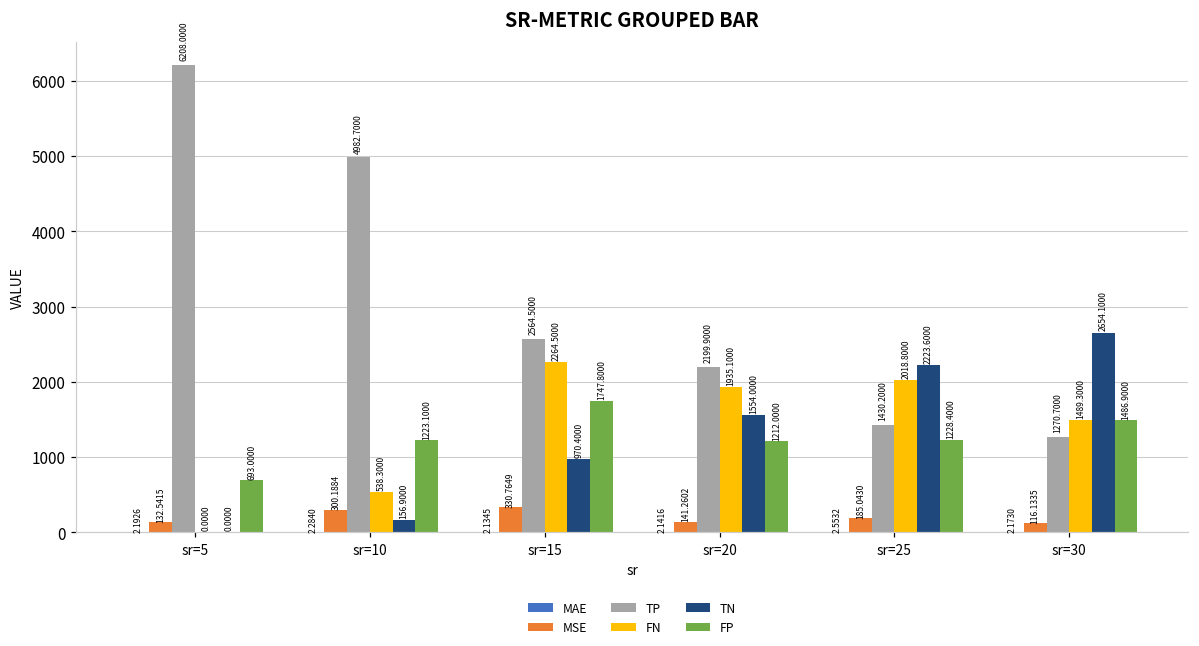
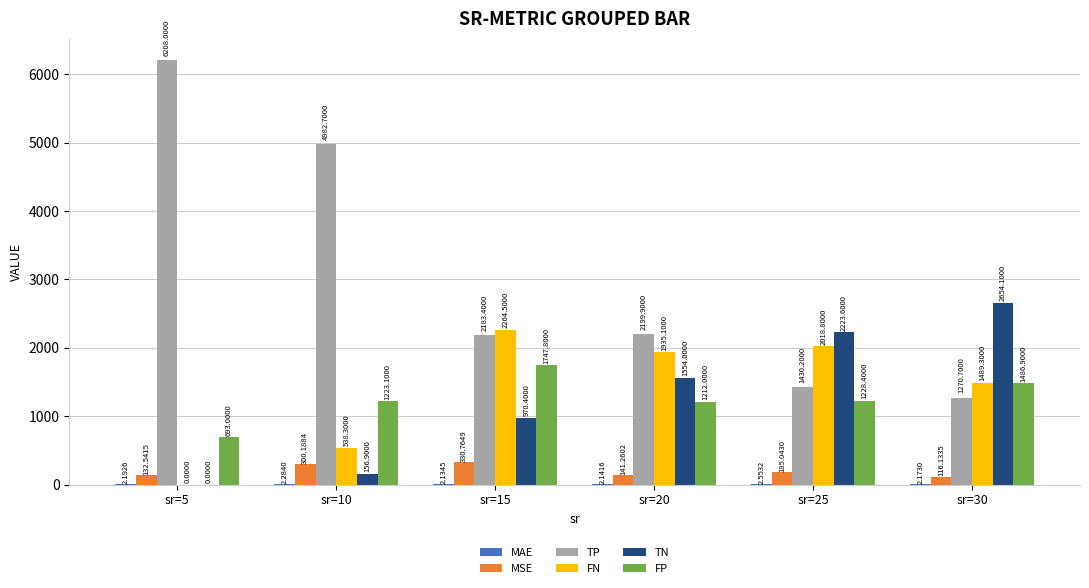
  {
    "MAE": {
      "sr=5": 2.1926,
      "sr=10": 2.2840,
      "sr=15": 2.1345,
      "sr=20": 2.1416,
      "sr=25": 2.5532,
      "sr=30": 2.1730
    },
    "MSE": {
      "sr=5": 132.5415,
      "sr=10": 300.1884,
      "sr=15": 330.7649,
      "sr=20": 141.2602,
      "sr=25": 185.0430,
      "sr=30": 116.1335
    },
    "TP": {
      "sr=5": 6208.0000,
      "sr=10": 4982.7000,
-     "sr=15": 2564.5000,
+     "sr=15": 2183.4000,
      "sr=20": 2199.9000,
      "sr=25": 1430.2000,
      "sr=30": 1270.7000
    },
    "FN": {
      "sr=5": 0.0000,
      "sr=10": 538.3000,
      "sr=15": 2264.5000,
      "sr=20": 1935.1000,
      "sr=25": 2018.8000,
      "sr=30": 1489.3000
    },
    "TN": {
      "sr=5": 0.0000,
      "sr=10": 156.9000,
      "sr=15": 970.4000,
      "sr=20": 1554.0000,
      "sr=25": 2223.6000,
      "sr=30": 2654.1000
    },
    "FP": {
      "sr=5": 693.0000,
      "sr=10": 1223.1000,
      "sr=15": 1747.8000,
      "sr=20": 1212.0000,
      "sr=25": 1228.4000,
      "sr=30": 1486.9000
    }
  }
